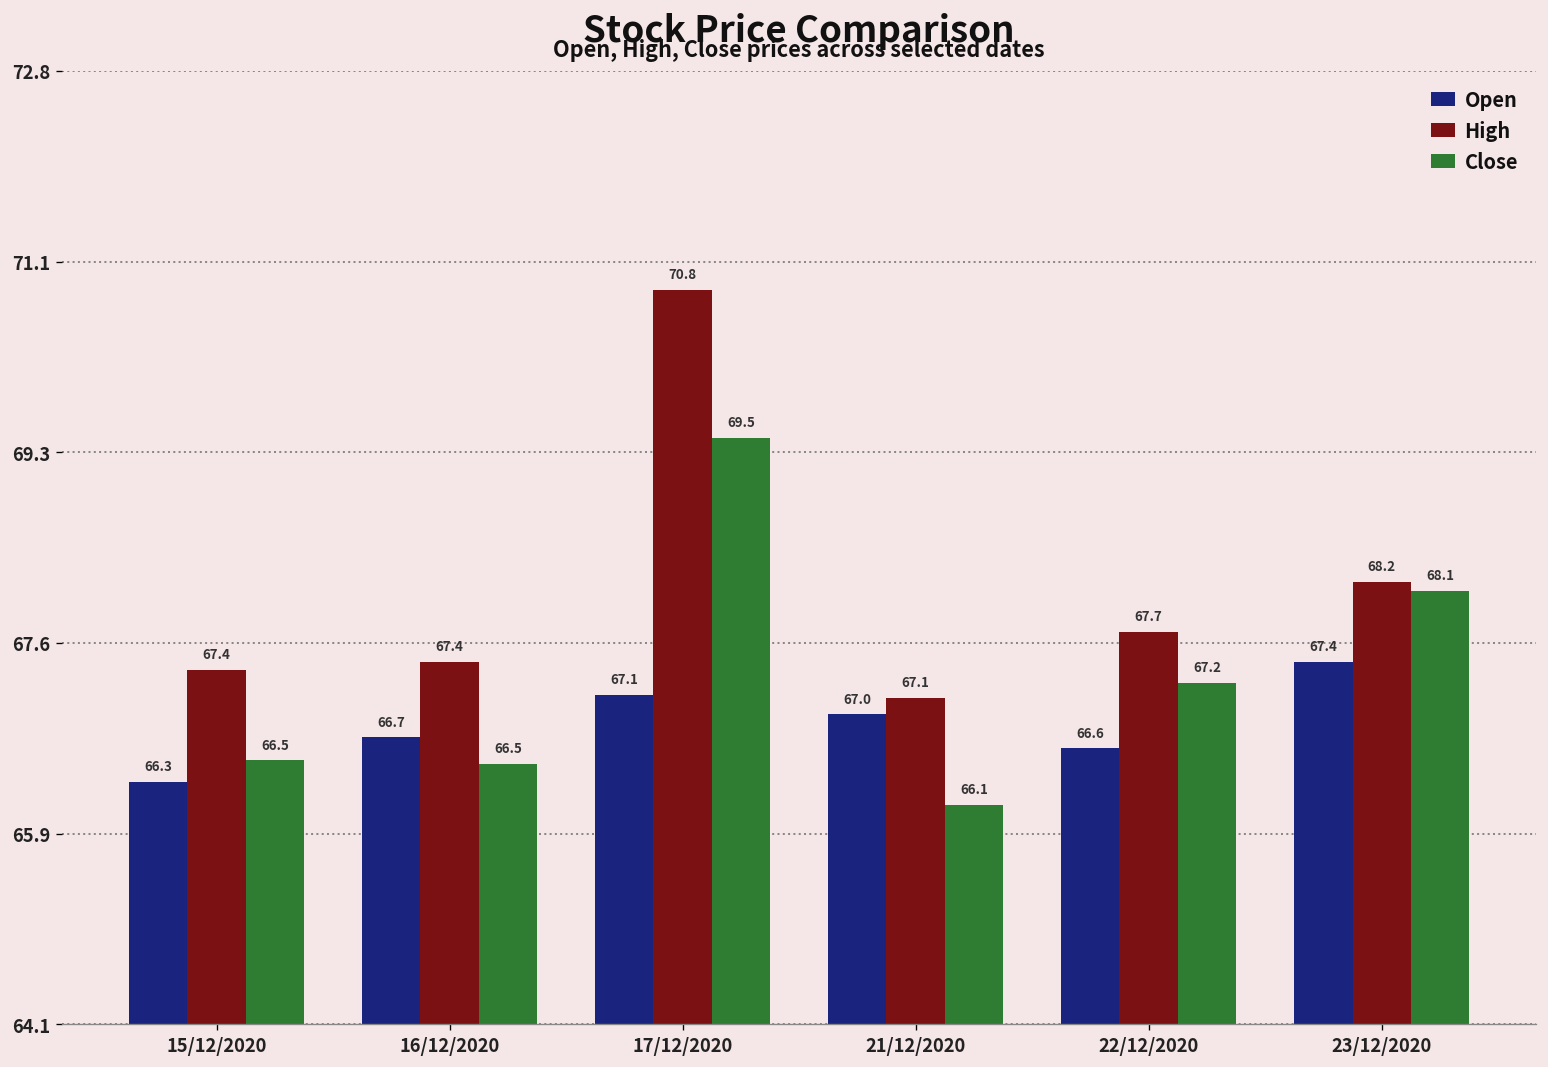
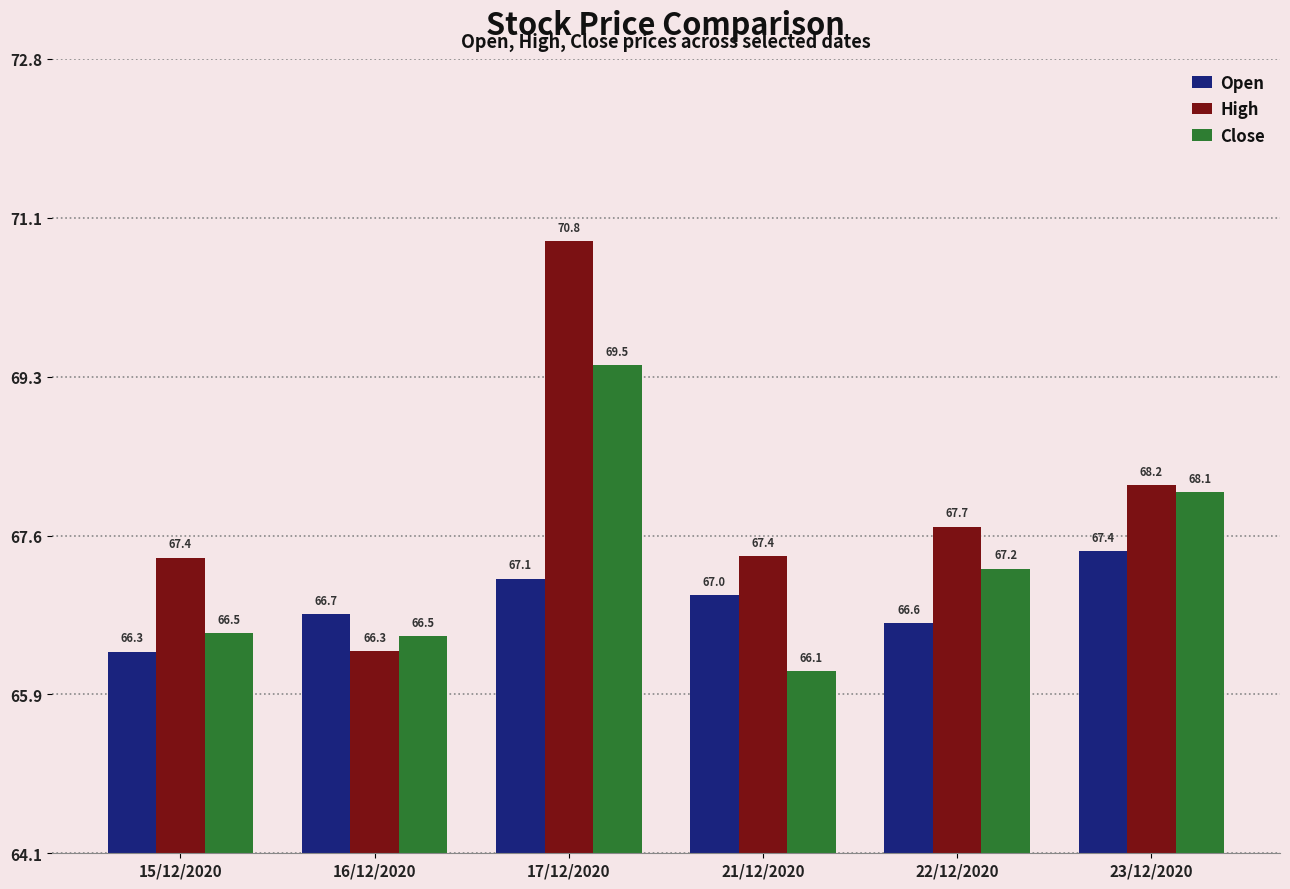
  {
    "Open": {
      "15/12/2020": 66.3,
      "16/12/2020": 66.7,
      "17/12/2020": 67.1,
      "21/12/2020": 67.0,
      "22/12/2020": 66.6,
      "23/12/2020": 67.4
    },
    "High": {
      "15/12/2020": 67.4,
-     "16/12/2020": 67.4,
+     "16/12/2020": 66.3,
      "17/12/2020": 70.8,
-     "21/12/2020": 67.1,
+     "21/12/2020": 67.4,
      "22/12/2020": 67.7,
      "23/12/2020": 68.2
    },
    "Close": {
      "15/12/2020": 66.5,
      "16/12/2020": 66.5,
      "17/12/2020": 69.5,
      "21/12/2020": 66.1,
      "22/12/2020": 67.2,
      "23/12/2020": 68.1
    }
  }
